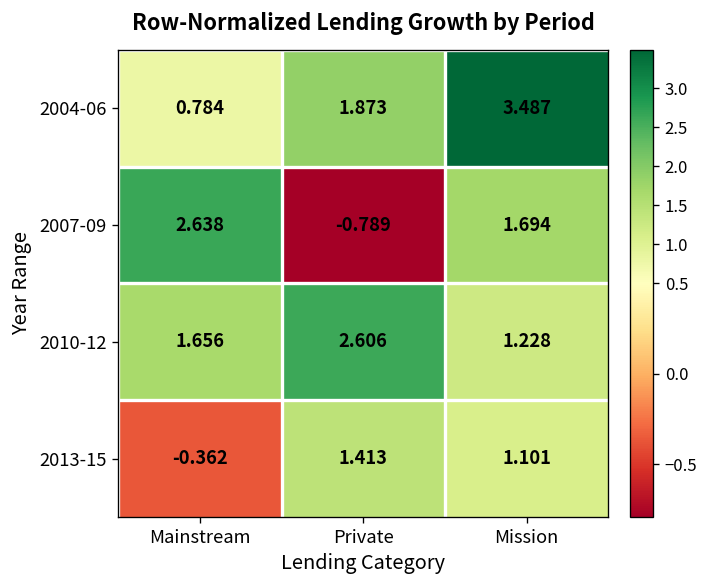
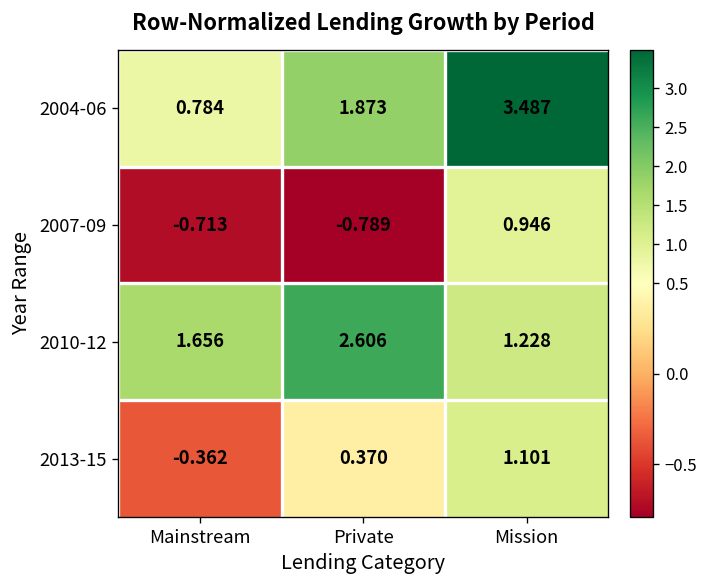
  {
    "2004-06": {
      "Mainstream": 0.784,
      "Private": 1.873,
      "Mission": 3.487
    },
    "2007-09": {
-     "Mainstream": 2.638,
+     "Mainstream": -0.713,
      "Private": -0.789,
-     "Mission": 1.694
+     "Mission": 0.946
    },
    "2010-12": {
      "Mainstream": 1.656,
      "Private": 2.606,
      "Mission": 1.228
    },
    "2013-15": {
      "Mainstream": -0.362,
-     "Private": 1.413,
+     "Private": 0.370,
      "Mission": 1.101
    }
  }
